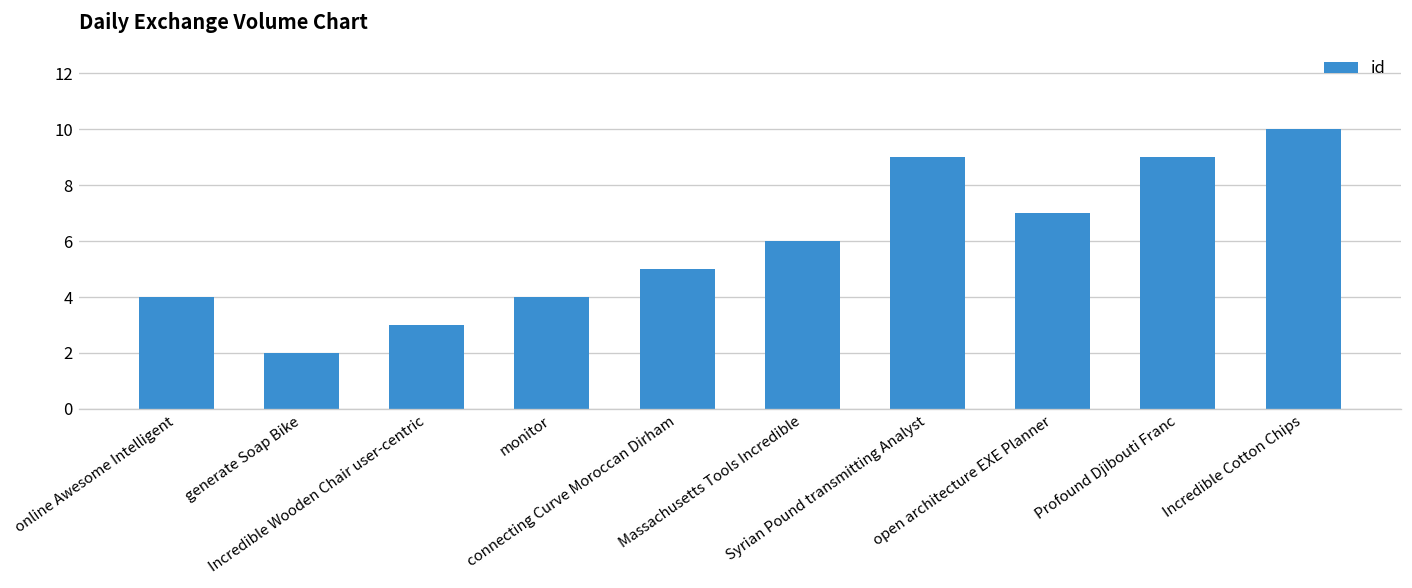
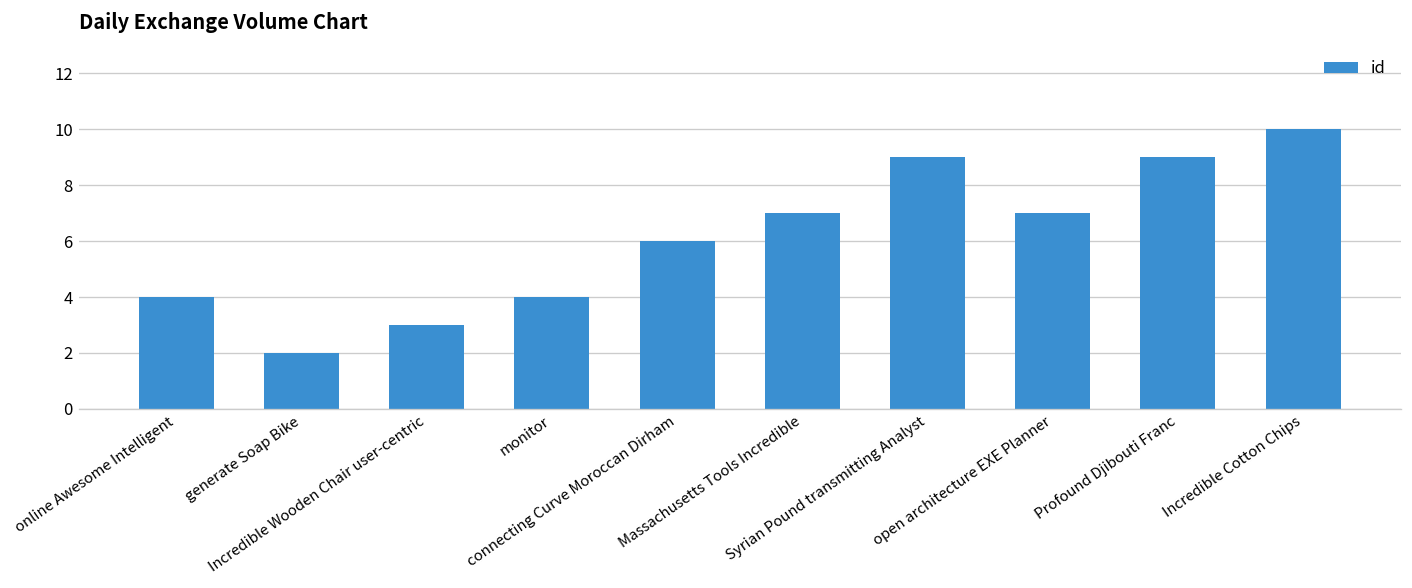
  {
    "online Awesome Intelligent": 4,
    "generate Soap Bike": 2,
    "Incredible Wooden Chair user-centric": 3,
    "monitor": 4,
-   "connecting Curve Moroccan Dirham": 5,
-   "Massachusetts Tools Incredible": 6,
+   "connecting Curve Moroccan Dirham": 6,
+   "Massachusetts Tools Incredible": 7,
    "Syrian Pound transmitting Analyst": 9,
    "open architecture EXE Planner": 7,
    "Profound Djibouti Franc": 9,
    "Incredible Cotton Chips": 10
  }
